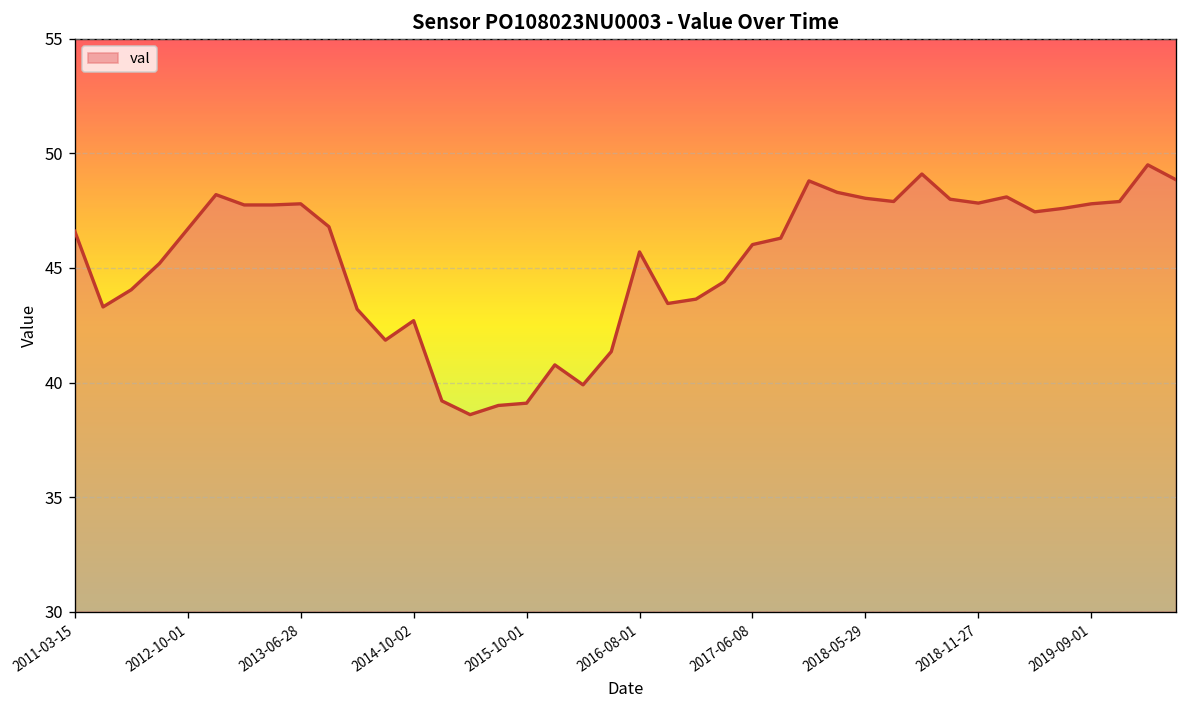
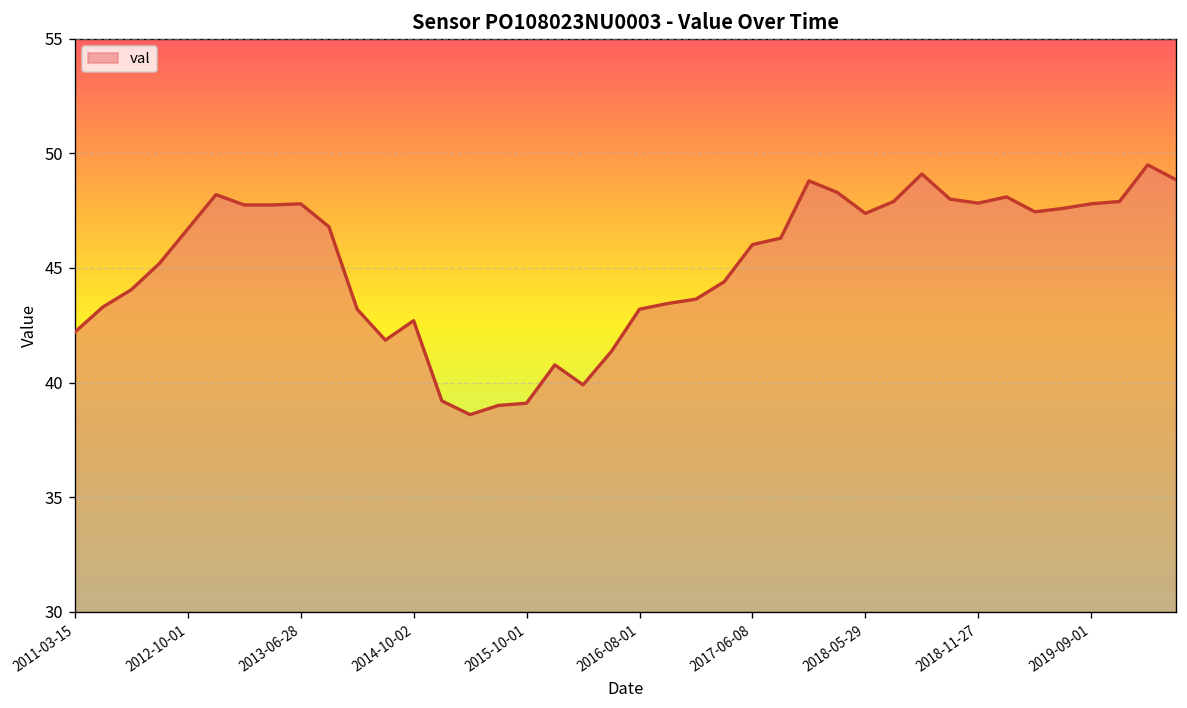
  {
-   "2011-03-15": 46.6,
+   "2011-03-15": 42.2,
    "2012-10-01": 46.7,
    "2013-06-28": 47.8,
    "2014-10-02": 42.7,
    "2015-10-01": 39.1,
-   "2016-08-01": 45.7,
+   "2016-08-01": 43.2,
    "2017-06-08": 46.0,
-   "2018-05-29": 48.0,
+   "2018-05-29": 47.4,
    "2018-11-27": 47.8,
    "2019-09-01": 47.8
  }
